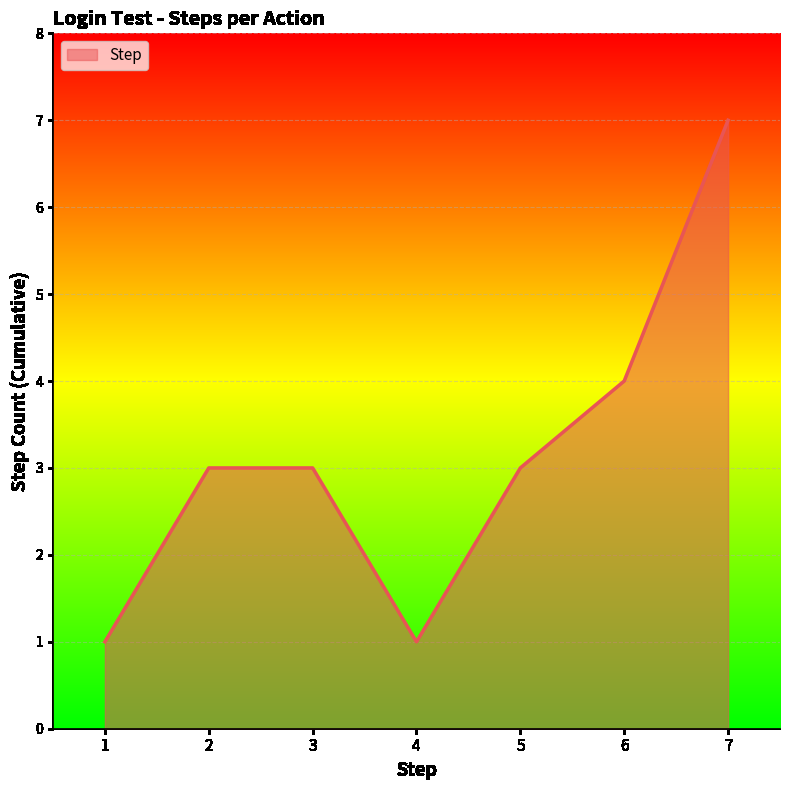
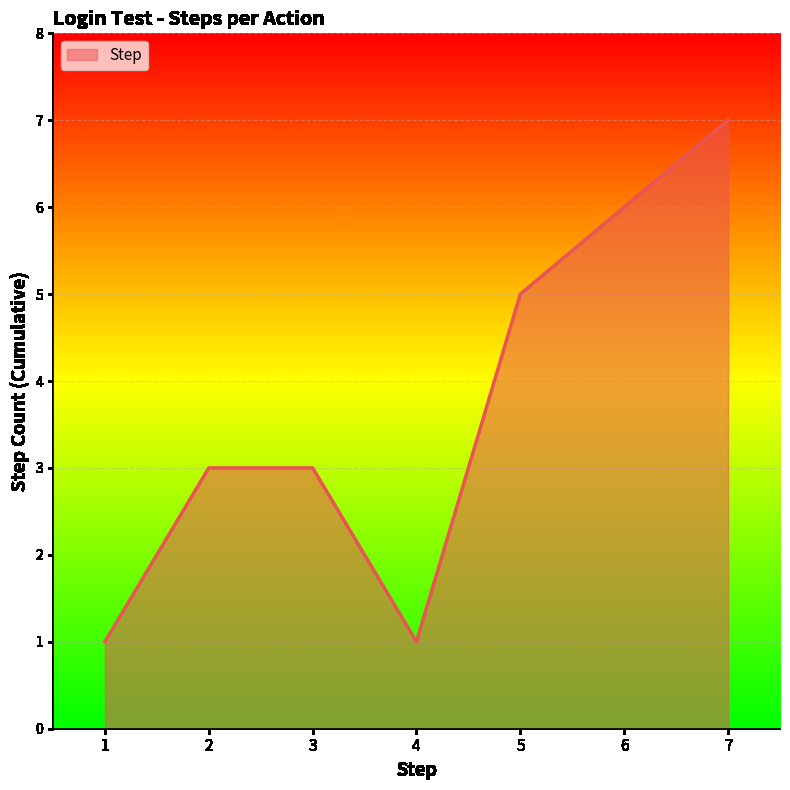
  {
    "1": 1,
    "2": 3,
    "3": 3,
    "4": 1,
-   "5": 3,
-   "6": 4,
+   "5": 5,
+   "6": 6,
    "7": 7
  }
